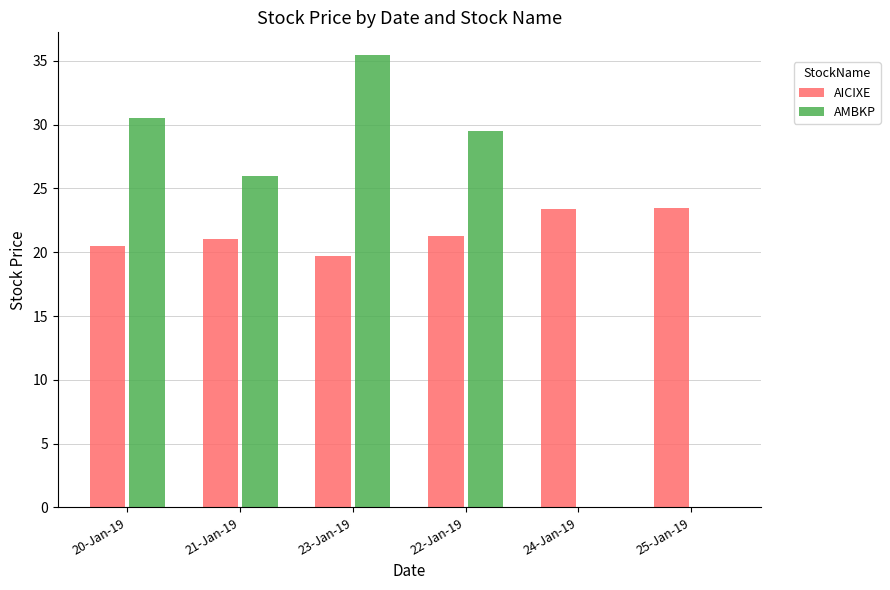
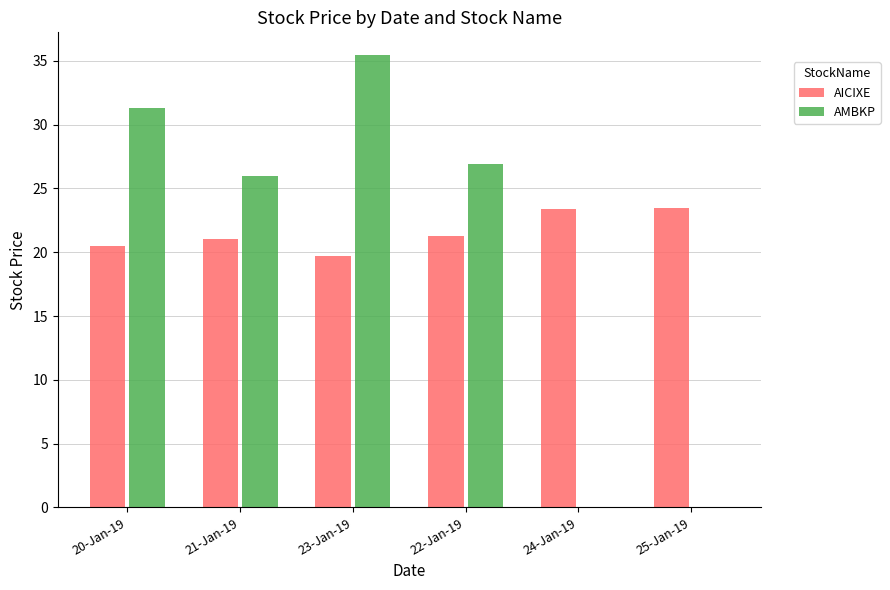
  {
    "AICIXE": {
      "20-Jan-19": 20.5,
      "21-Jan-19": 21.0,
      "23-Jan-19": 19.7,
      "22-Jan-19": 21.3,
      "24-Jan-19": 23.4,
      "25-Jan-19": 23.5
    },
    "AMBKP": {
-     "20-Jan-19": 30.5,
+     "20-Jan-19": 31.3,
      "21-Jan-19": 26.0,
      "23-Jan-19": 35.5,
-     "22-Jan-19": 29.5,
+     "22-Jan-19": 26.9,
      "24-Jan-19": 0.0,
      "25-Jan-19": 0.0
    }
  }
